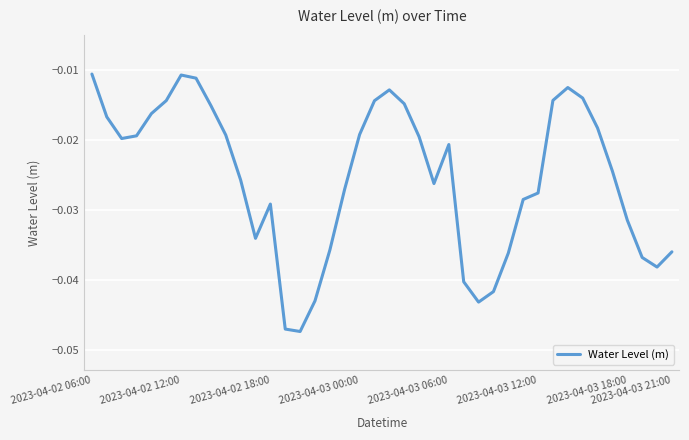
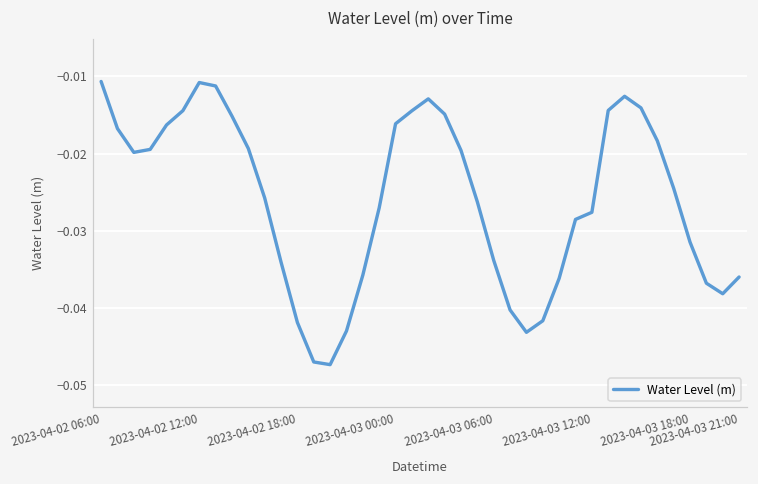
  {
    "2023-04-02 06:00": -0.011,
    "2023-04-02 12:00": -0.011,
-   "2023-04-02 18:00": -0.029,
-   "2023-04-03 00:00": -0.019,
-   "2023-04-03 06:00": -0.021,
+   "2023-04-02 18:00": -0.042,
+   "2023-04-03 00:00": -0.016,
+   "2023-04-03 06:00": -0.034,
    "2023-04-03 12:00": -0.028,
    "2023-04-03 18:00": -0.031,
    "2023-04-03 21:00": -0.036
  }
